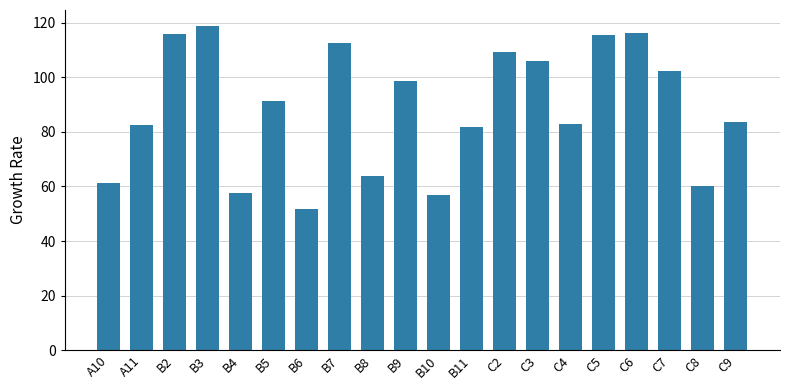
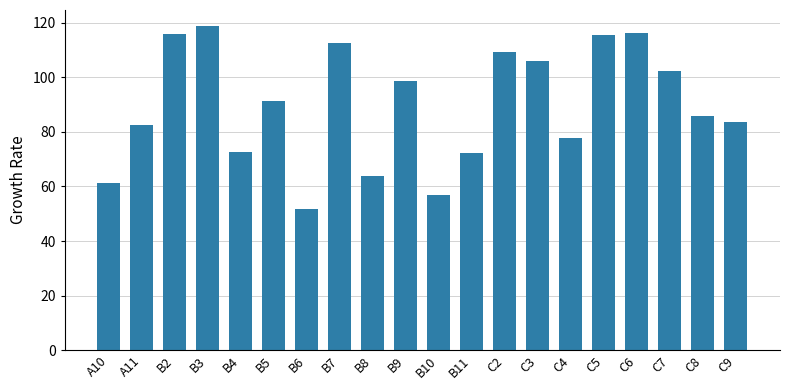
  {
    "A10": 61,
    "A11": 83,
    "B2": 116,
    "B3": 119,
-   "B4": 58,
+   "B4": 72,
    "B5": 91,
    "B6": 52,
    "B7": 112,
    "B8": 64,
    "B9": 99,
    "B10": 57,
-   "B11": 82,
+   "B11": 72,
    "C2": 109,
    "C3": 106,
-   "C4": 83,
+   "C4": 78,
    "C5": 115,
    "C6": 116,
    "C7": 102,
-   "C8": 60,
+   "C8": 86,
    "C9": 84
  }
